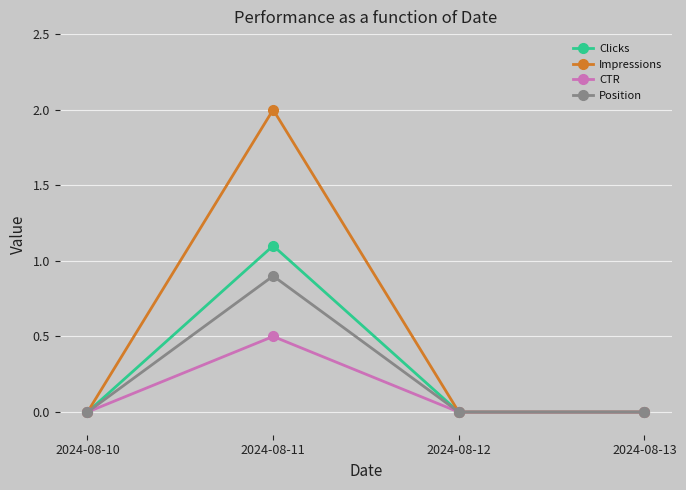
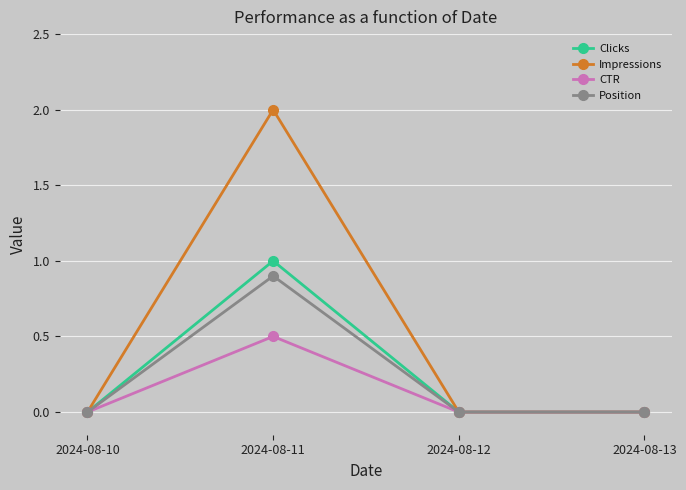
  {
    "Clicks": {
-     "2024-08-11": 1.1
+     "2024-08-11": 1.0
    },
    "Impressions": {
      "2024-08-11": 2.0
    },
    "CTR": {
      "2024-08-11": 0.5
    },
    "Position": {
      "2024-08-11": 0.9
    }
  }
